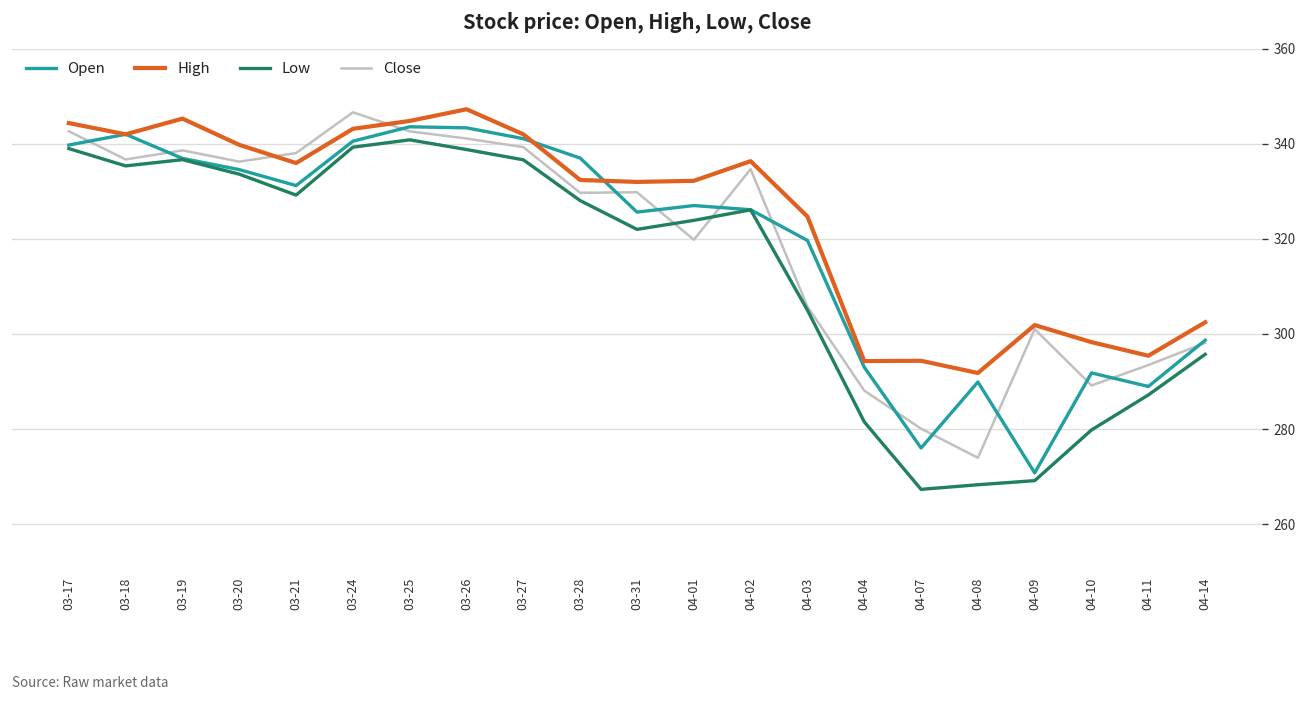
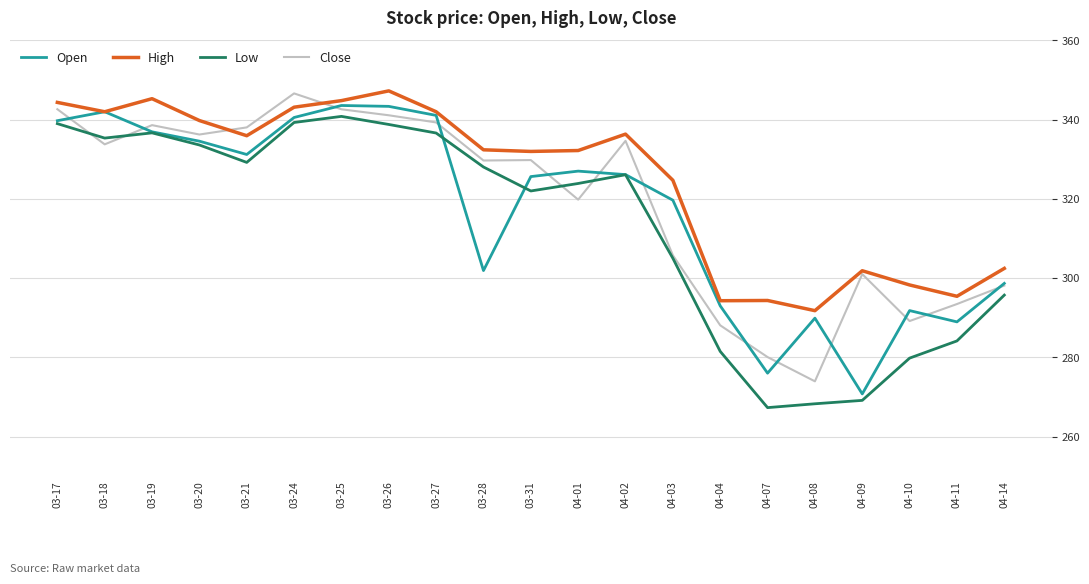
  {
    "Open": {
      "03-17": 340,
      "03-20": 335,
      "03-21": 331,
      "03-24": 341,
      "03-25": 344,
      "03-26": 343,
      "03-27": 341,
-     "03-28": 337,
+     "03-28": 302,
      "03-31": 326,
      "04-01": 327,
      "04-03": 320,
      "04-04": 293,
      "04-07": 276,
      "04-08": 290,
      "04-09": 271,
      "04-10": 292,
      "04-11": 289
    },
    "High": {
      "03-17": 344,
      "03-19": 345,
      "03-20": 340,
      "03-21": 336,
      "03-24": 343,
      "03-25": 345,
      "03-26": 347,
      "03-27": 342,
      "03-28": 332,
      "03-31": 332,
      "04-01": 332,
      "04-02": 336,
      "04-03": 325,
      "04-04": 294,
      "04-07": 294,
      "04-08": 292,
      "04-09": 302,
      "04-10": 298,
      "04-11": 295,
      "04-14": 302
    },
    "Low": {
      "03-17": 339,
      "03-18": 335,
      "03-20": 334,
      "03-21": 329,
      "03-24": 339,
      "03-25": 341,
      "03-26": 339,
      "03-27": 337,
      "03-28": 328,
      "03-31": 322,
      "04-01": 324,
      "04-03": 305,
      "04-04": 282,
      "04-07": 267,
      "04-08": 268,
      "04-09": 269,
      "04-10": 280,
-     "04-11": 287,
+     "04-11": 284,
      "04-14": 296
    },
    "Close": {
      "03-17": 343,
-     "03-18": 337,
+     "03-18": 334,
      "03-19": 339,
      "03-20": 336,
      "03-21": 338,
      "03-24": 347,
      "03-25": 343,
      "03-26": 341,
      "03-27": 339,
      "03-28": 330,
      "03-31": 330,
      "04-01": 320,
      "04-02": 335,
      "04-03": 306,
      "04-04": 288,
      "04-07": 280,
      "04-08": 274,
      "04-09": 301,
      "04-10": 289,
      "04-11": 293
    }
  }
